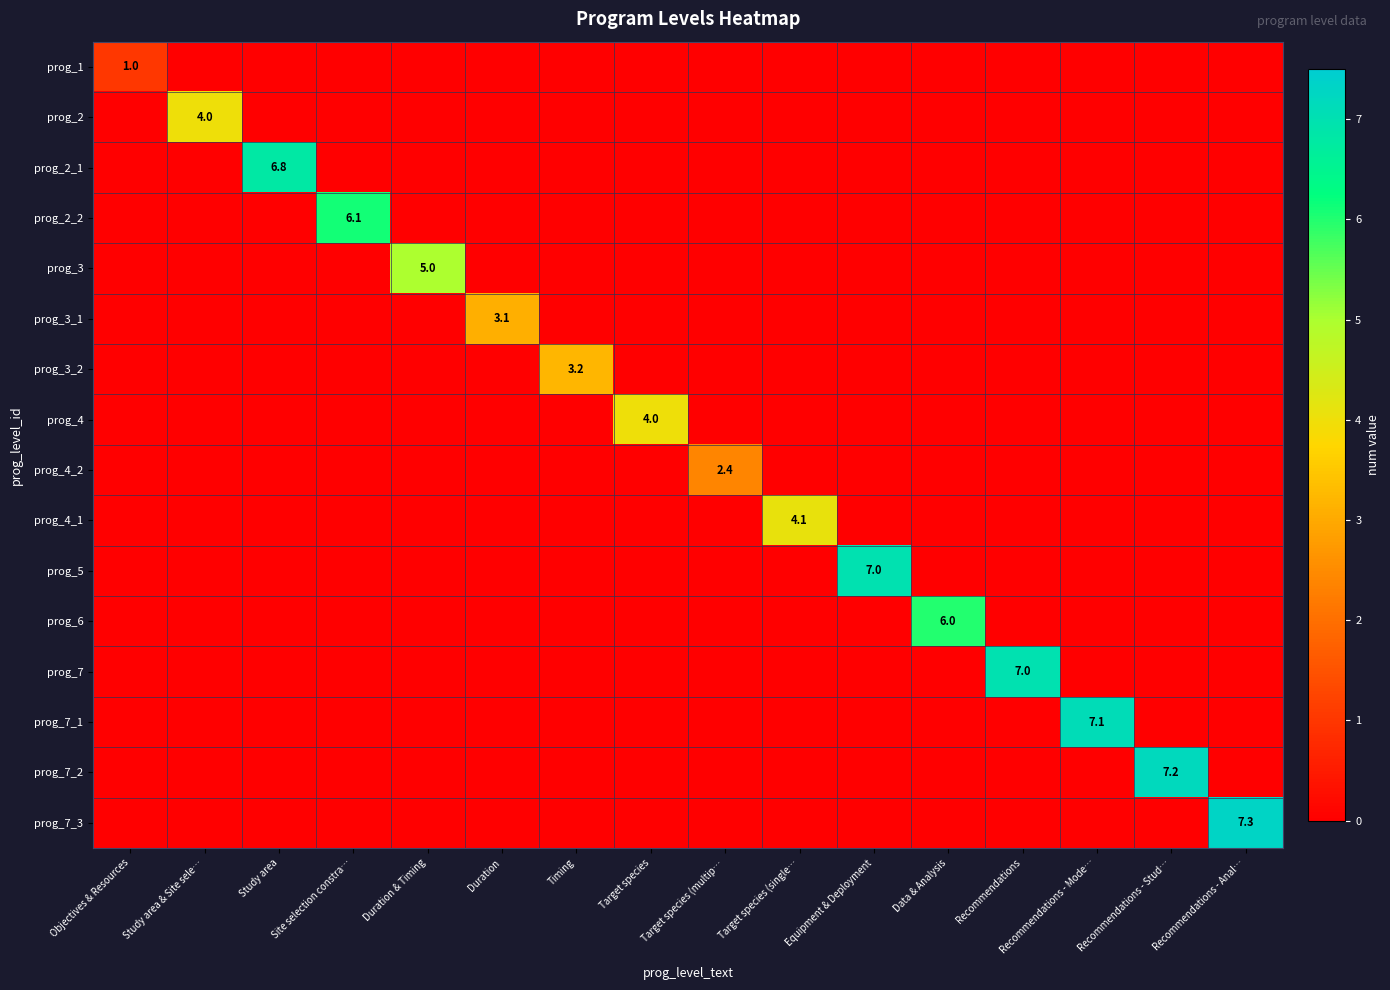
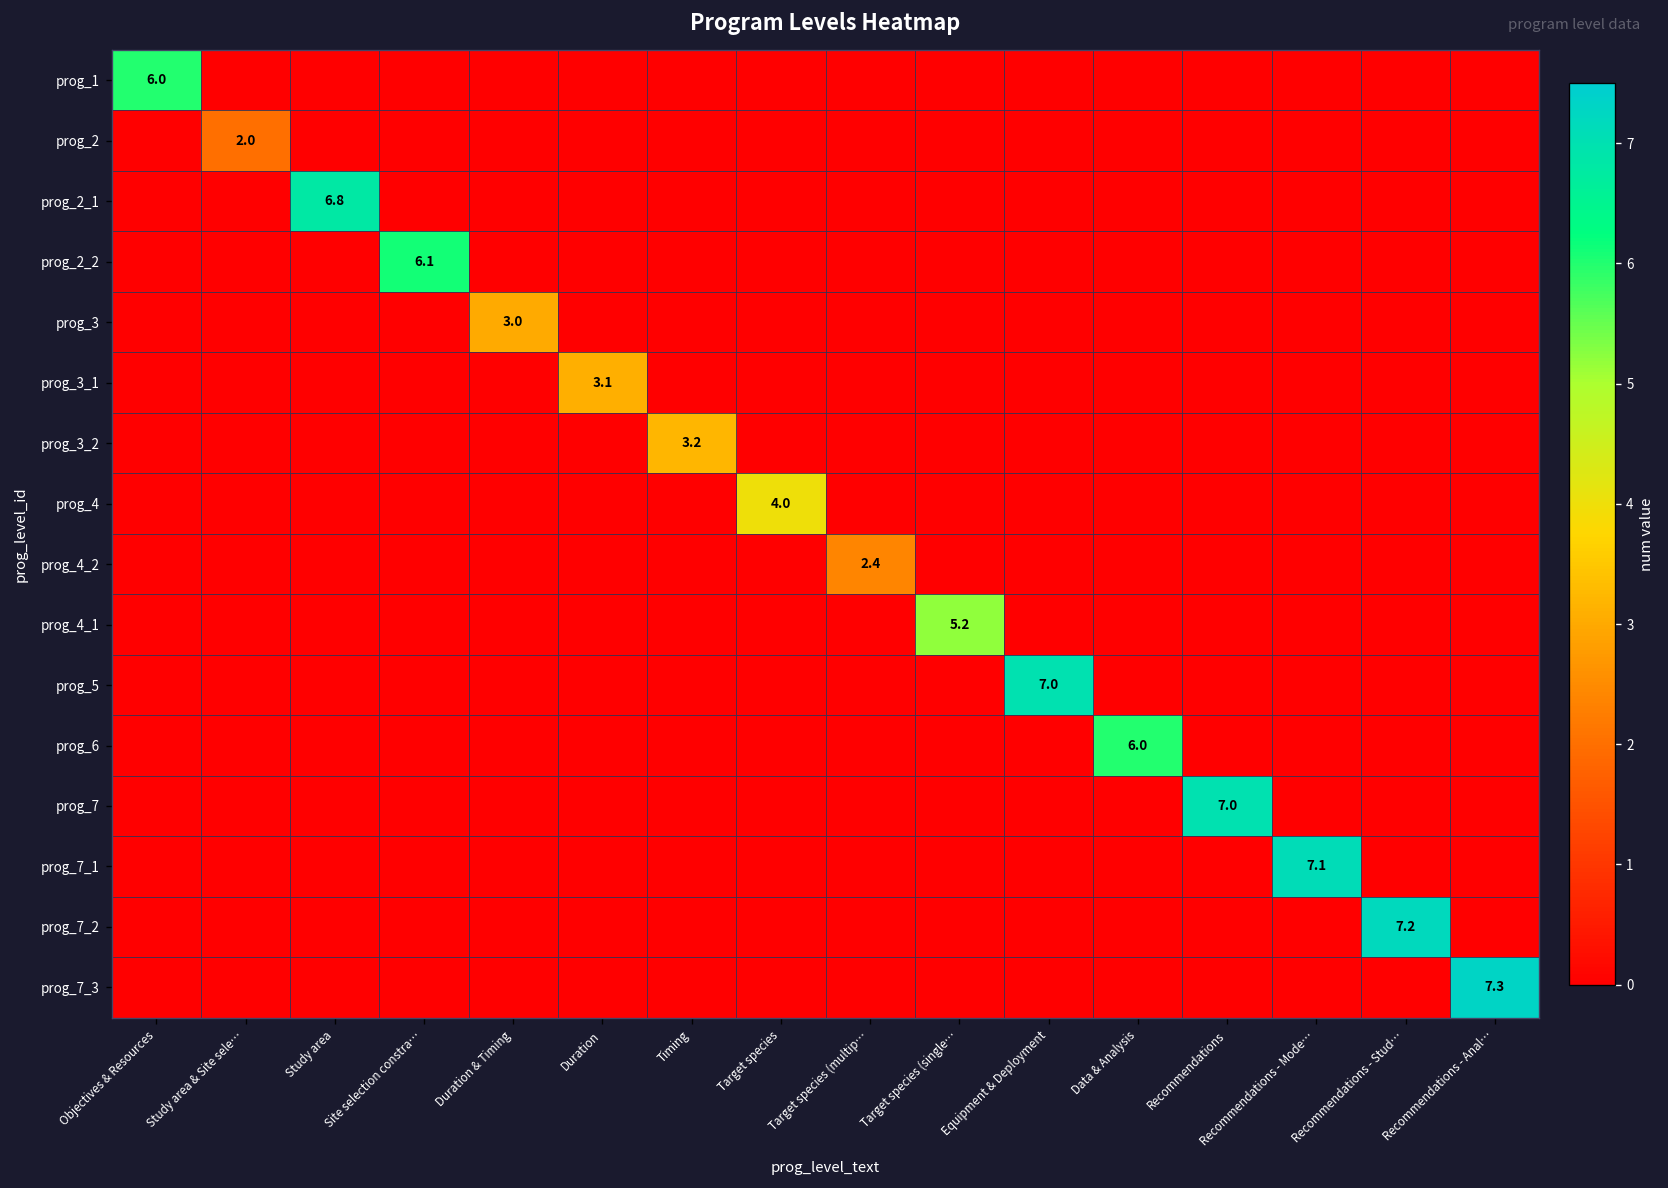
  {
    "prog_1": {
-     "Objectives & Resources": 1.0
+     "Objectives & Resources": 6.0
    },
    "prog_2": {
-     "Study area & Site sele…": 4.0
+     "Study area & Site sele…": 2.0
    },
    "prog_2_1": {
      "Study area": 6.8
    },
    "prog_2_2": {
      "Site selection constra…": 6.1
    },
    "prog_3": {
-     "Duration & Timing": 5.0
+     "Duration & Timing": 3.0
    },
    "prog_3_1": {
      "Duration": 3.1
    },
    "prog_3_2": {
      "Timing": 3.2
    },
    "prog_4": {
      "Target species": 4.0
    },
    "prog_4_2": {
      "Target species (multip…": 2.4
    },
    "prog_4_1": {
-     "Target species (single…": 4.1
+     "Target species (single…": 5.2
    },
    "prog_5": {
      "Equipment & Deployment": 7.0
    },
    "prog_6": {
      "Data & Analysis": 6.0
    },
    "prog_7": {
      "Recommendations": 7.0
    },
    "prog_7_1": {
      "Recommendations - Mode…": 7.1
    },
    "prog_7_2": {
      "Recommendations - Stud…": 7.2
    },
    "prog_7_3": {
      "Recommendations - Anal…": 7.3
    }
  }
